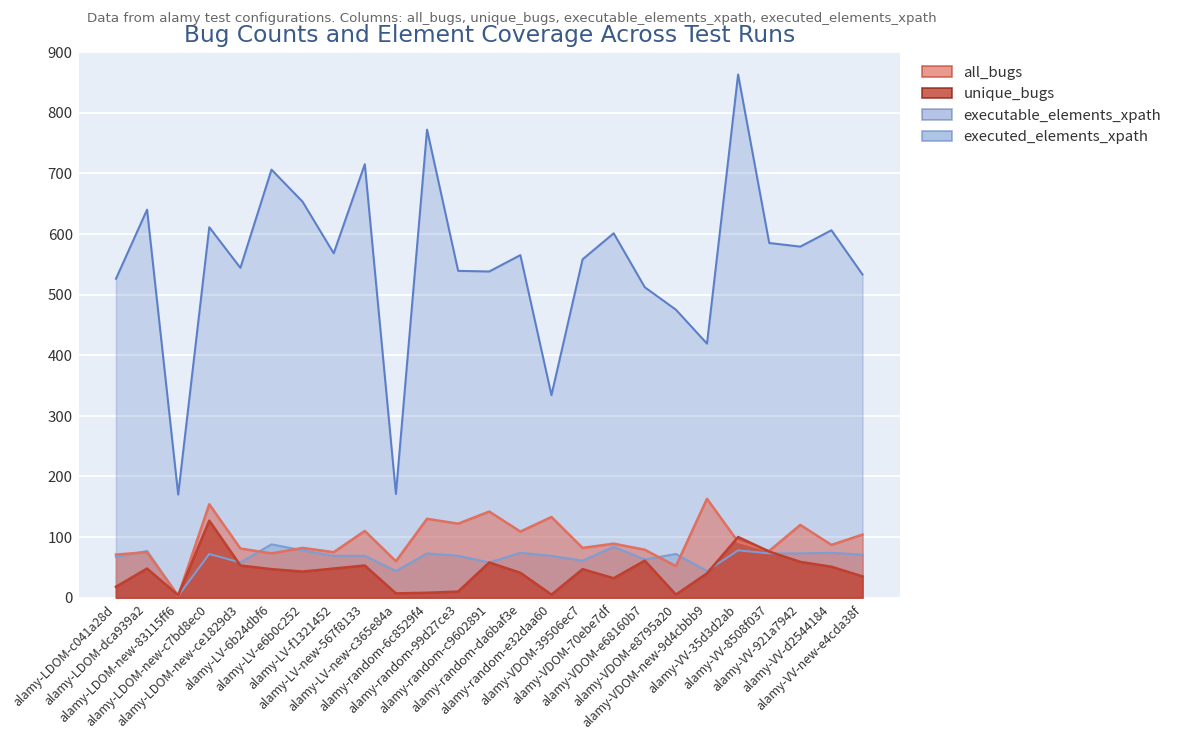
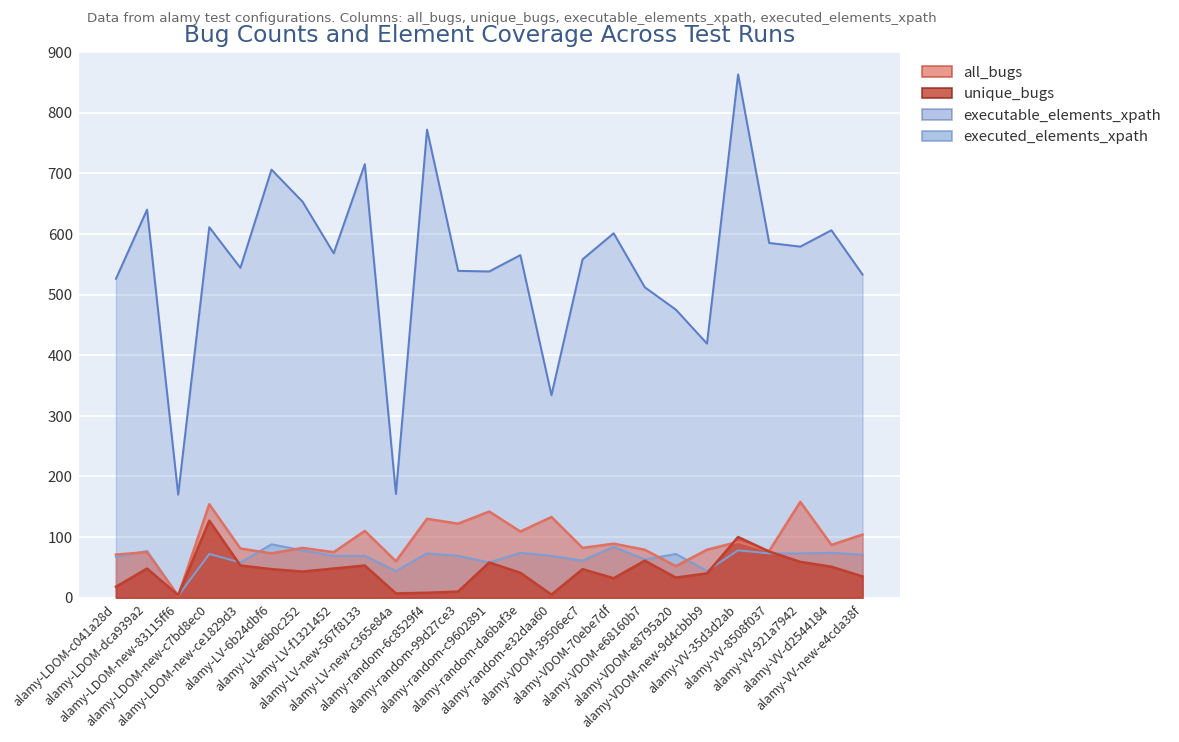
  {
    "all_bugs": {
      "alamy-LDOM-new-c7bd8ec0": 150,
      "alamy-LDOM-new-ce1829d3": 80,
      "alamy-LV-6b24dbf6": 70,
      "alamy-LV-f1321452": 80,
      "alamy-LV-new-567f8133": 110,
      "alamy-LV-new-c365e84a": 60,
      "alamy-random-6c8529f4": 130,
      "alamy-random-99d27ce3": 120,
      "alamy-random-c9602891": 140,
      "alamy-random-da6baf3e": 110,
      "alamy-random-e32daa60": 130,
      "alamy-VDOM-39506ec7": 80,
      "alamy-VDOM-e68160b7": 80,
      "alamy-VDOM-e8795a20": 50,
-     "alamy-VDOM-new-9d4cbbb9": 160,
+     "alamy-VDOM-new-9d4cbbb9": 80,
      "alamy-VV-35d3d2ab": 90,
-     "alamy-VV-921a7942": 120,
+     "alamy-VV-921a7942": 160,
      "alamy-VV-d2544184": 90,
      "alamy-VV-new-e4cda38f": 100
    },
    "unique_bugs": {
      "alamy-LDOM-c041a28d": 20,
      "alamy-LDOM-dca939a2": 50,
      "alamy-LDOM-new-c7bd8ec0": 130,
      "alamy-LDOM-new-ce1829d3": 50,
      "alamy-LV-6b24dbf6": 50,
      "alamy-LV-e6b0c252": 40,
      "alamy-LV-f1321452": 50,
      "alamy-LV-new-567f8133": 50,
      "alamy-LV-new-c365e84a": 10,
      "alamy-random-6c8529f4": 10,
      "alamy-random-99d27ce3": 10,
      "alamy-random-da6baf3e": 40,
      "alamy-random-e32daa60": 10,
      "alamy-VDOM-39506ec7": 50,
      "alamy-VDOM-70ebe7df": 30,
-     "alamy-VDOM-e8795a20": 10,
+     "alamy-VDOM-e8795a20": 30,
      "alamy-VV-35d3d2ab": 100,
      "alamy-VV-921a7942": 60,
      "alamy-VV-d2544184": 50,
      "alamy-VV-new-e4cda38f": 40
    }
  }
